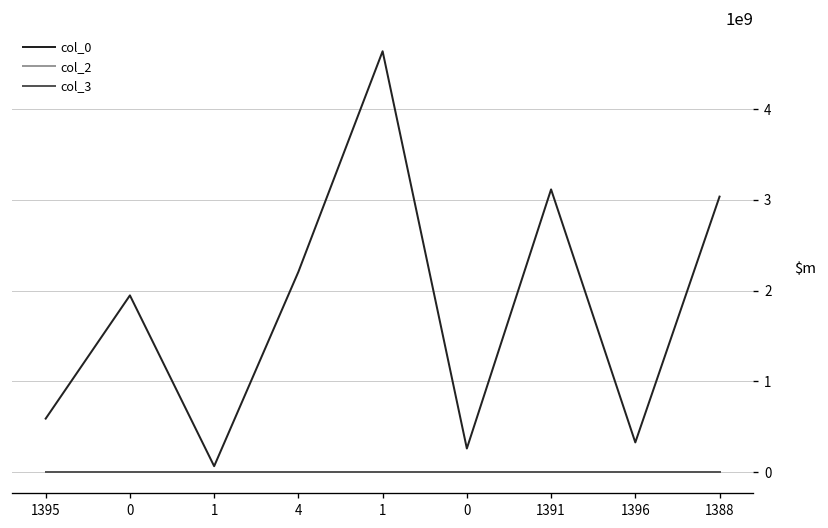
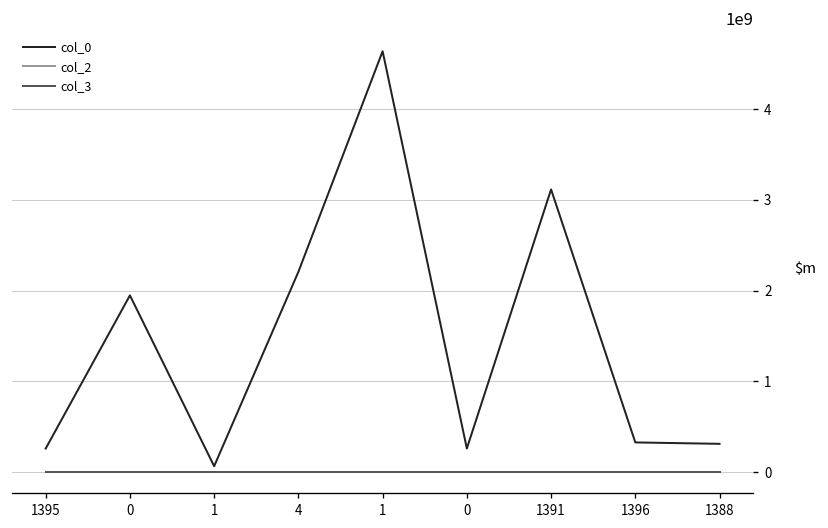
  {
    "col_0": {
-     "1395": 600000000,
+     "1395": 300000000,
      "4": 2200000000,
      "1391": 3100000000,
      "1396": 300000000,
-     "1388": 3000000000
+     "1388": 300000000
    },
    "col_3": {
      "1395": 0,
      "4": 0,
      "1391": 0,
      "1396": 0,
      "1388": 0
    }
  }
